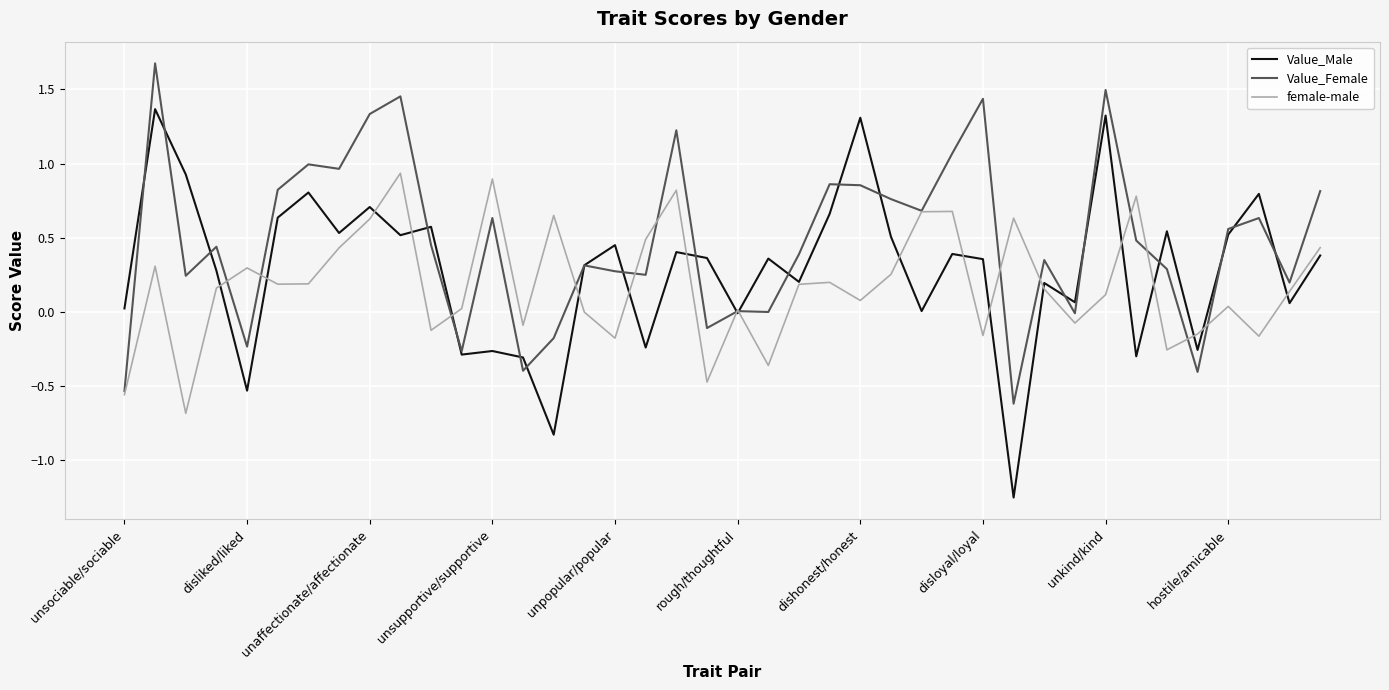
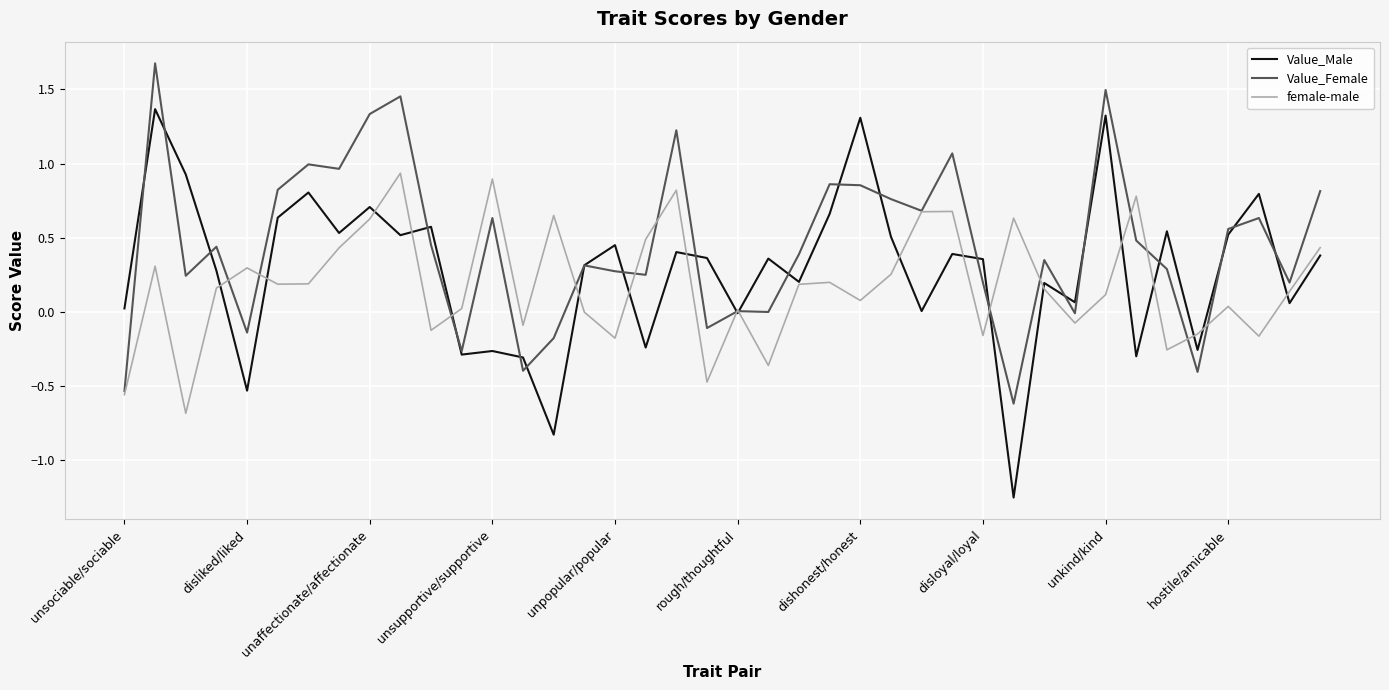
  {
    "Value_Male": {
      "unsociable/sociable": 0.02,
      "disliked/liked": -0.53,
      "unaffectionate/affectionate": 0.71,
      "unsupportive/supportive": -0.26,
      "unpopular/popular": 0.45,
      "dishonest/honest": 1.31,
      "disloyal/loyal": 0.36,
      "unkind/kind": 1.32,
      "hostile/amicable": 0.52
    },
    "Value_Female": {
      "unsociable/sociable": -0.53,
-     "disliked/liked": -0.23,
+     "disliked/liked": -0.14,
      "unaffectionate/affectionate": 1.33,
      "unsupportive/supportive": 0.63,
      "unpopular/popular": 0.27,
      "dishonest/honest": 0.85,
-     "disloyal/loyal": 1.44,
+     "disloyal/loyal": 0.20,
      "unkind/kind": 1.50,
      "hostile/amicable": 0.56
    },
    "female-male": {
      "unsociable/sociable": -0.56,
      "disliked/liked": 0.30,
      "unaffectionate/affectionate": 0.63,
      "unsupportive/supportive": 0.90,
      "unpopular/popular": -0.18,
      "dishonest/honest": 0.08,
      "disloyal/loyal": -0.16,
      "unkind/kind": 0.12,
      "hostile/amicable": 0.04
    }
  }
